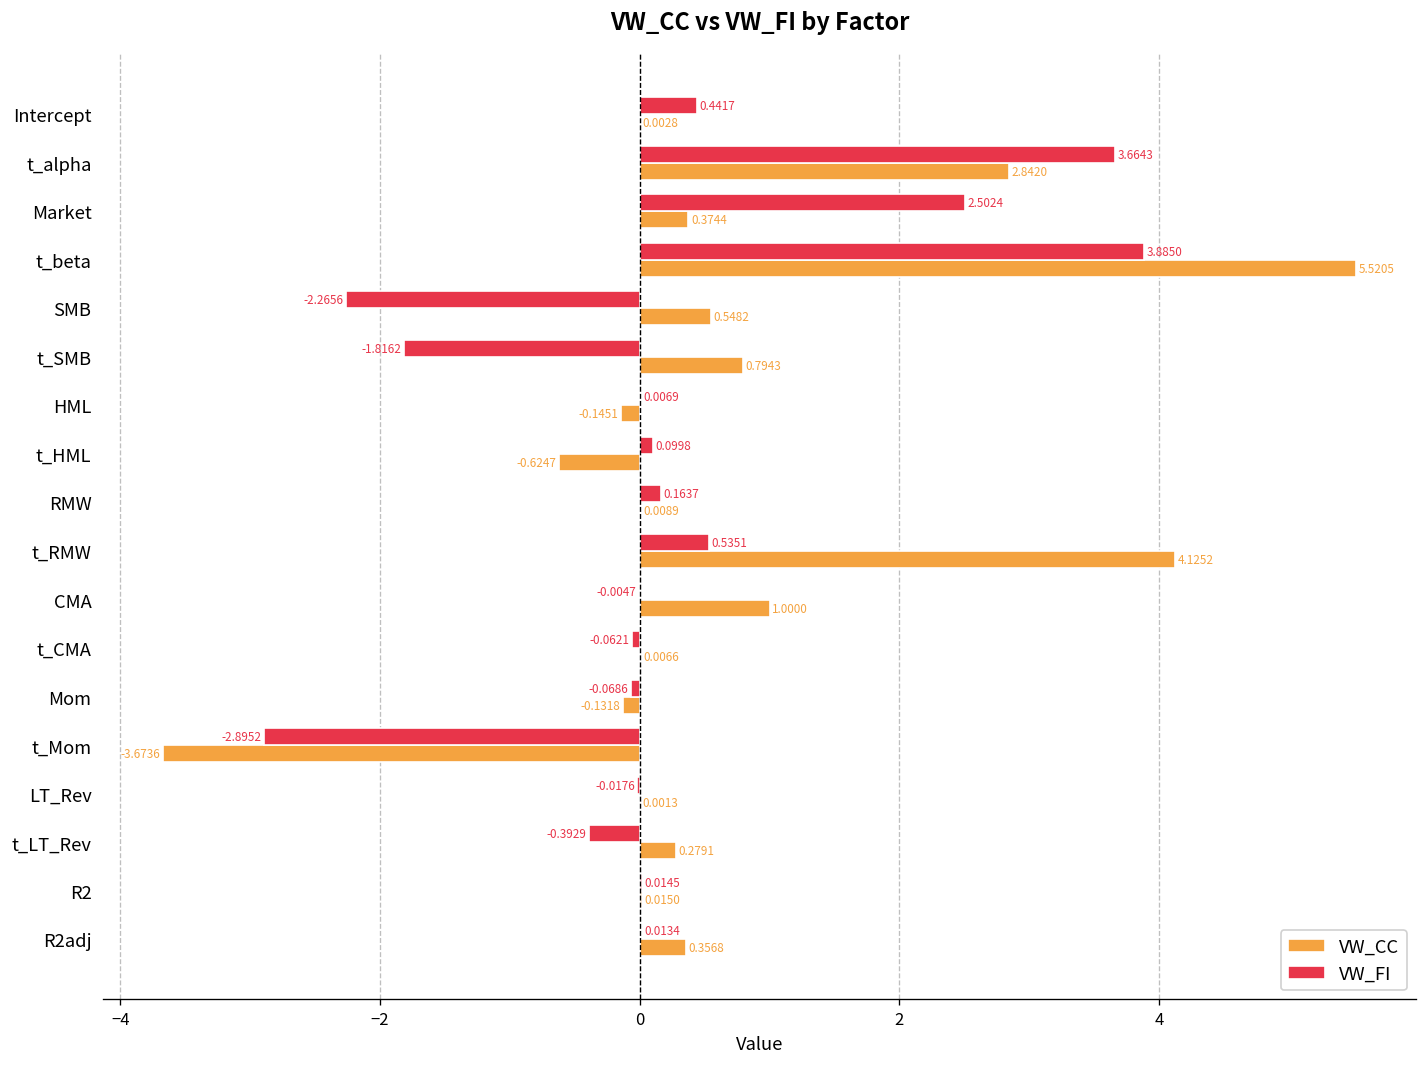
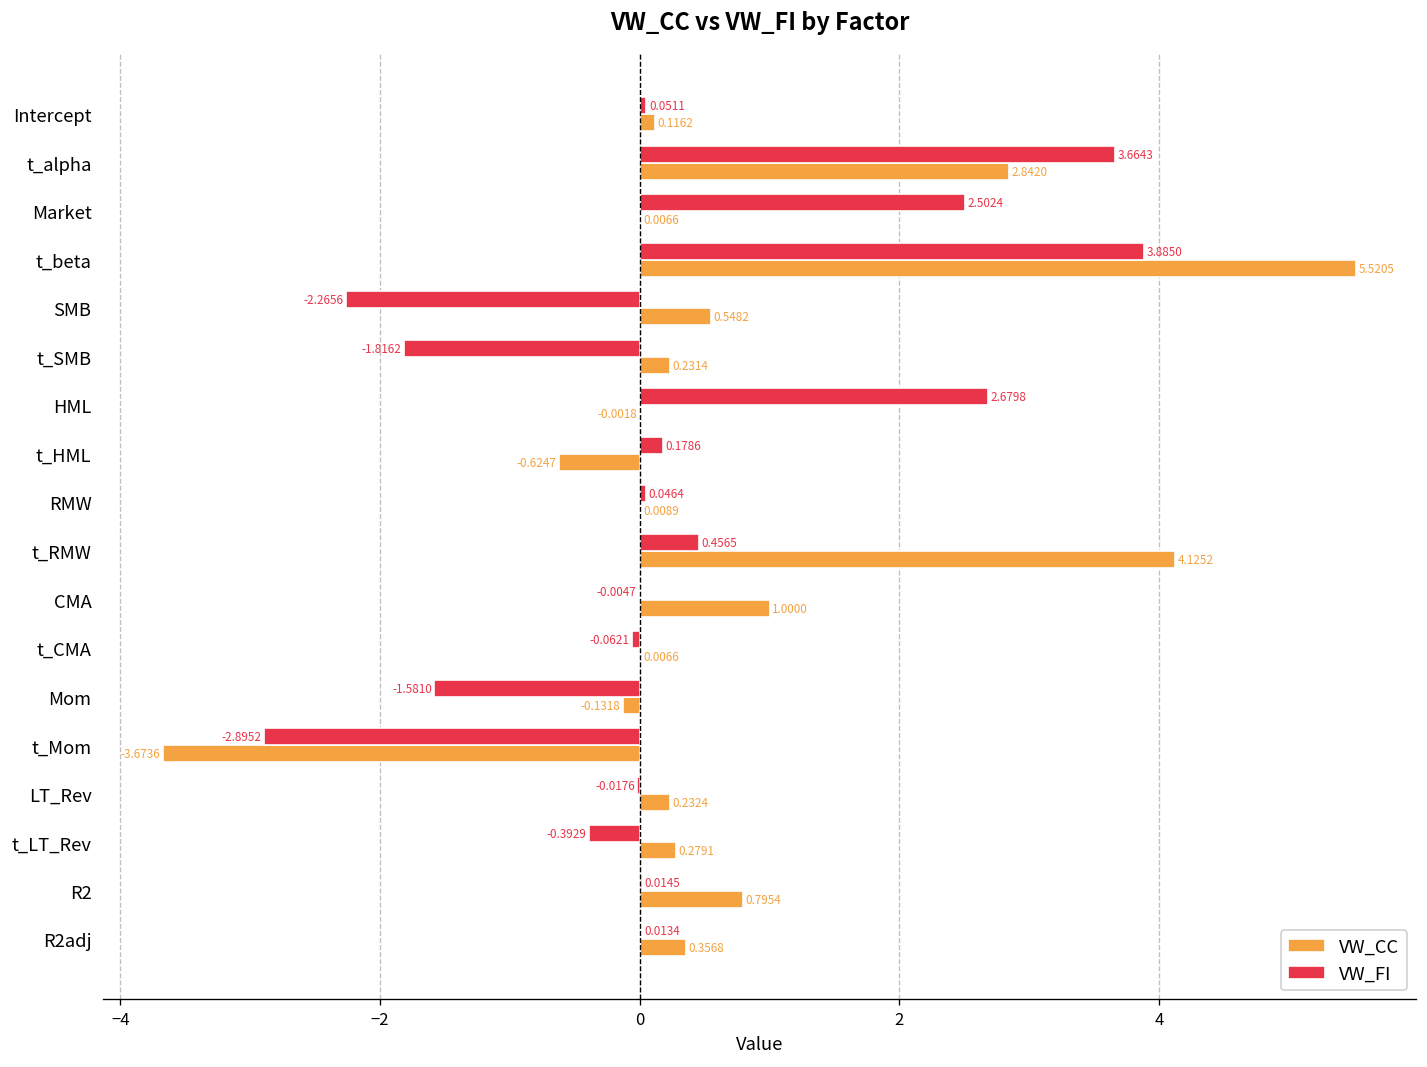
  {
    "VW_CC": {
-     "Intercept": 0.0028,
+     "Intercept": 0.1162,
      "t_alpha": 2.8420,
-     "Market": 0.3744,
+     "Market": 0.0066,
      "t_beta": 5.5205,
      "SMB": 0.5482,
-     "t_SMB": 0.7943,
-     "HML": -0.1451,
+     "t_SMB": 0.2314,
+     "HML": -0.0018,
      "t_HML": -0.6247,
      "RMW": 0.0089,
      "t_RMW": 4.1252,
      "CMA": 1.0000,
      "t_CMA": 0.0066,
      "Mom": -0.1318,
      "t_Mom": -3.6736,
-     "LT_Rev": 0.0013,
+     "LT_Rev": 0.2324,
      "t_LT_Rev": 0.2791,
-     "R2": 0.0150,
+     "R2": 0.7954,
      "R2adj": 0.3568
    },
    "VW_FI": {
-     "Intercept": 0.4417,
+     "Intercept": 0.0511,
      "t_alpha": 3.6643,
      "Market": 2.5024,
      "t_beta": 3.8850,
      "SMB": -2.2656,
      "t_SMB": -1.8162,
-     "HML": 0.0069,
-     "t_HML": 0.0998,
-     "RMW": 0.1637,
-     "t_RMW": 0.5351,
+     "HML": 2.6798,
+     "t_HML": 0.1786,
+     "RMW": 0.0464,
+     "t_RMW": 0.4565,
      "CMA": -0.0047,
      "t_CMA": -0.0621,
-     "Mom": -0.0686,
+     "Mom": -1.5810,
      "t_Mom": -2.8952,
      "LT_Rev": -0.0176,
      "t_LT_Rev": -0.3929,
      "R2": 0.0145,
      "R2adj": 0.0134
    }
  }
